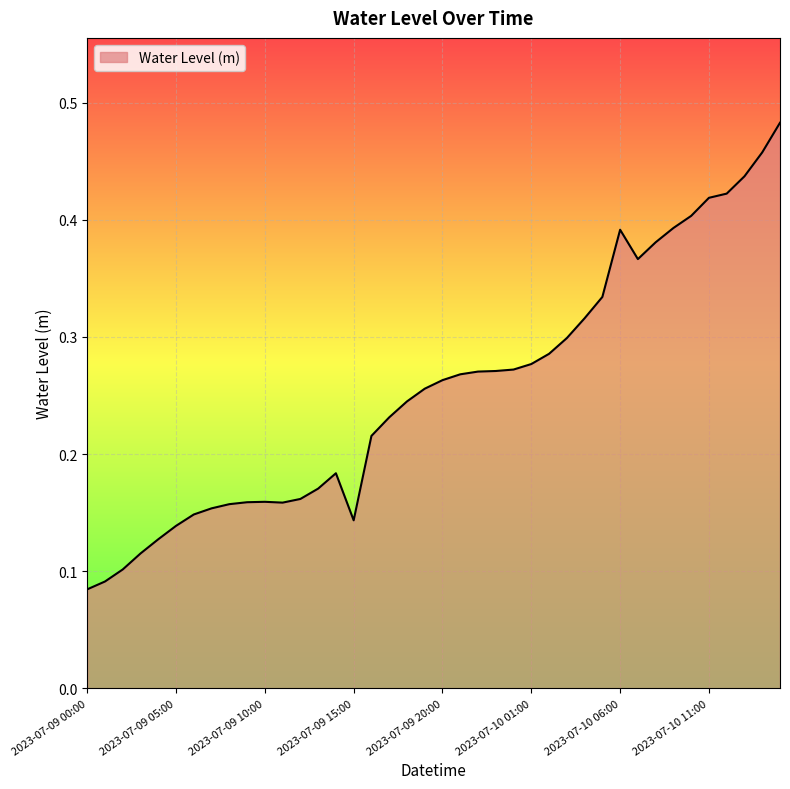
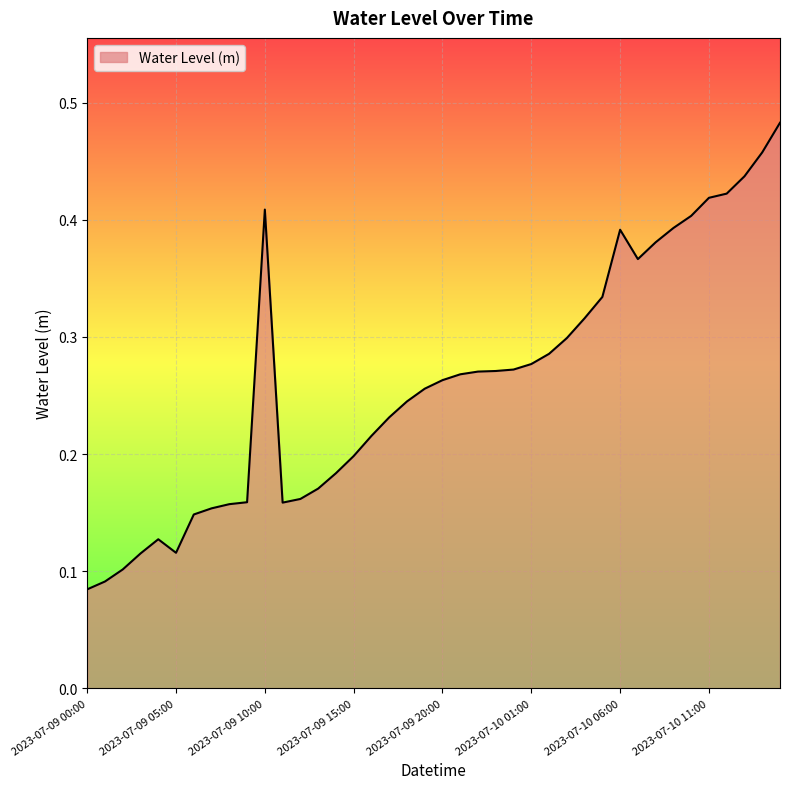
  {
    "2023-07-09 00:00": 0.085,
-   "2023-07-09 05:00": 0.139,
-   "2023-07-09 10:00": 0.159,
-   "2023-07-09 15:00": 0.143,
+   "2023-07-09 05:00": 0.116,
+   "2023-07-09 10:00": 0.409,
+   "2023-07-09 15:00": 0.198,
    "2023-07-09 20:00": 0.263,
    "2023-07-10 01:00": 0.277,
    "2023-07-10 06:00": 0.392,
    "2023-07-10 11:00": 0.419
  }
